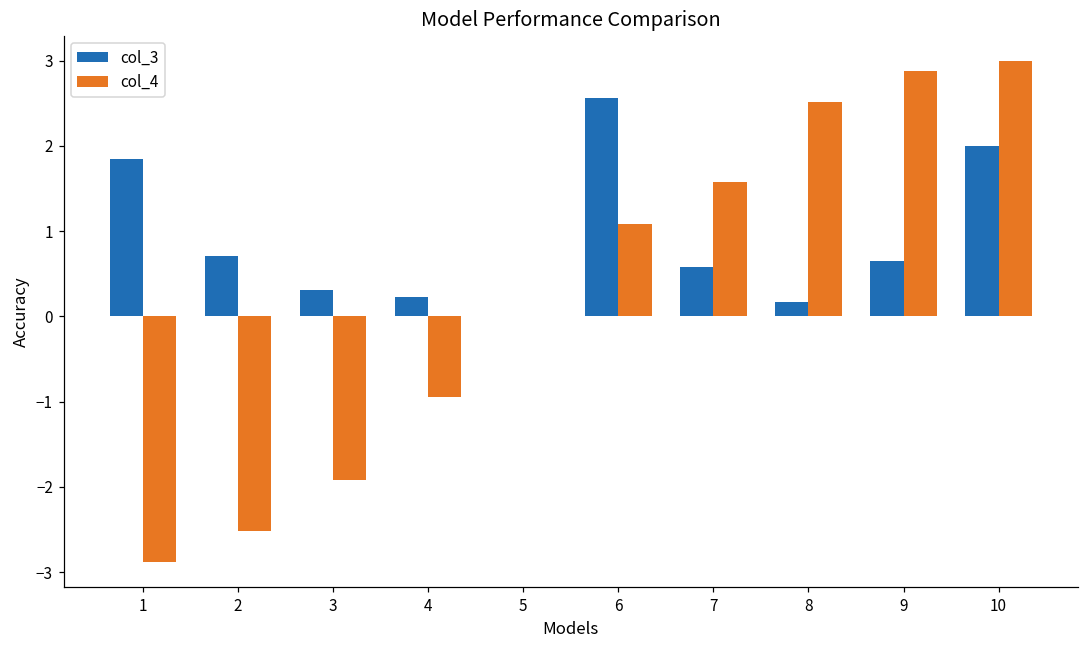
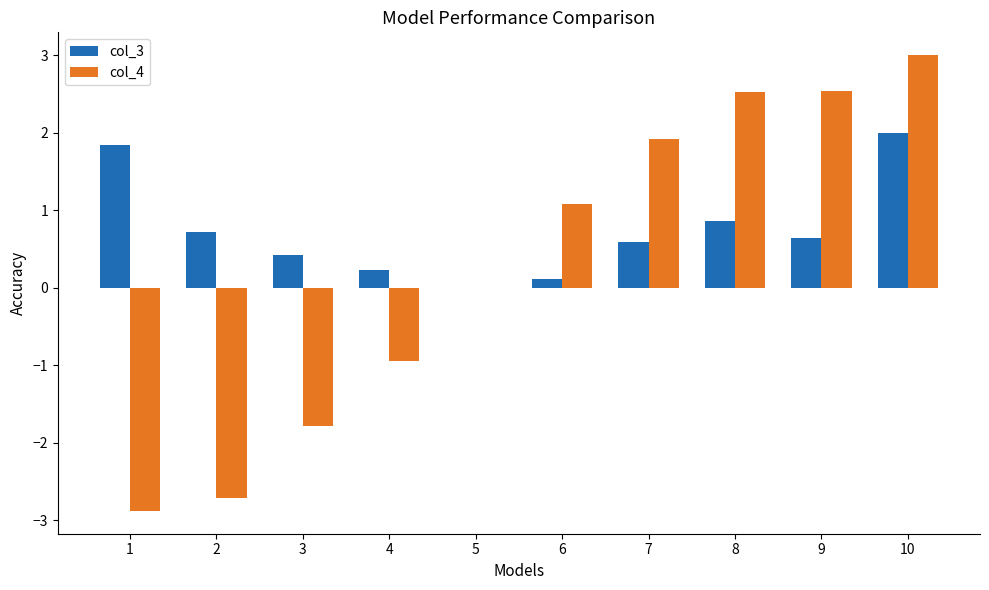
  {
    "col_3": {
      "1": 1.8,
      "2": 0.7,
-     "3": 0.3,
+     "3": 0.4,
      "4": 0.2,
      "5": 0.0,
-     "6": 2.6,
+     "6": 0.1,
      "7": 0.6,
-     "8": 0.2,
+     "8": 0.9,
      "9": 0.6,
      "10": 2.0
    },
    "col_4": {
      "1": -2.9,
-     "2": -2.5,
-     "3": -1.9,
+     "2": -2.7,
+     "3": -1.8,
      "4": -0.9,
      "6": 1.1,
-     "7": 1.6,
+     "7": 1.9,
      "8": 2.5,
-     "9": 2.9,
+     "9": 2.5,
      "10": 3.0
    }
  }
